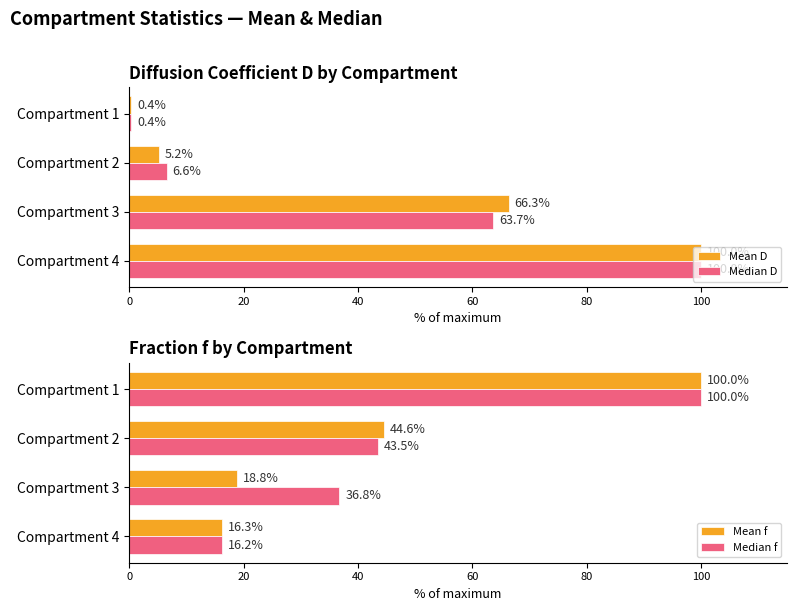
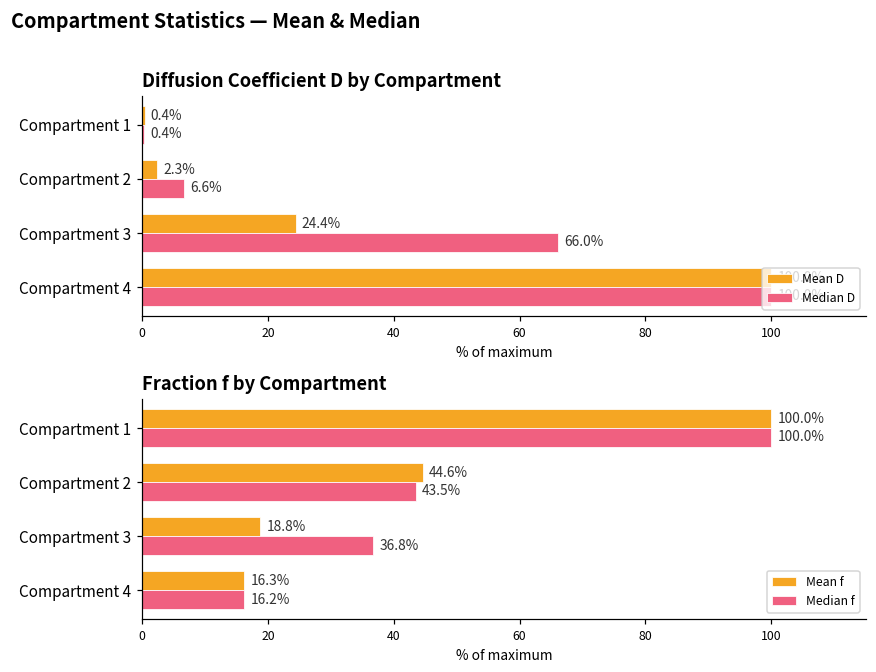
  {
    "Diffusion Coefficient D by Compartment": {
      "Mean D": {
        "Compartment 1": "0.4%",
-       "Compartment 2": "5.2%",
-       "Compartment 3": "66.3%"
+       "Compartment 2": "2.3%",
+       "Compartment 3": "24.4%"
      },
      "Median D": {
        "Compartment 1": "0.4%",
        "Compartment 2": "6.6%",
-       "Compartment 3": "63.7%"
+       "Compartment 3": "66.0%"
      }
    },
    "Fraction f by Compartment": {
      "Mean f": {
        "Compartment 1": "100.0%",
        "Compartment 2": "44.6%",
        "Compartment 3": "18.8%",
        "Compartment 4": "16.3%"
      },
      "Median f": {
        "Compartment 1": "100.0%",
        "Compartment 2": "43.5%",
        "Compartment 3": "36.8%",
        "Compartment 4": "16.2%"
      }
    }
  }
